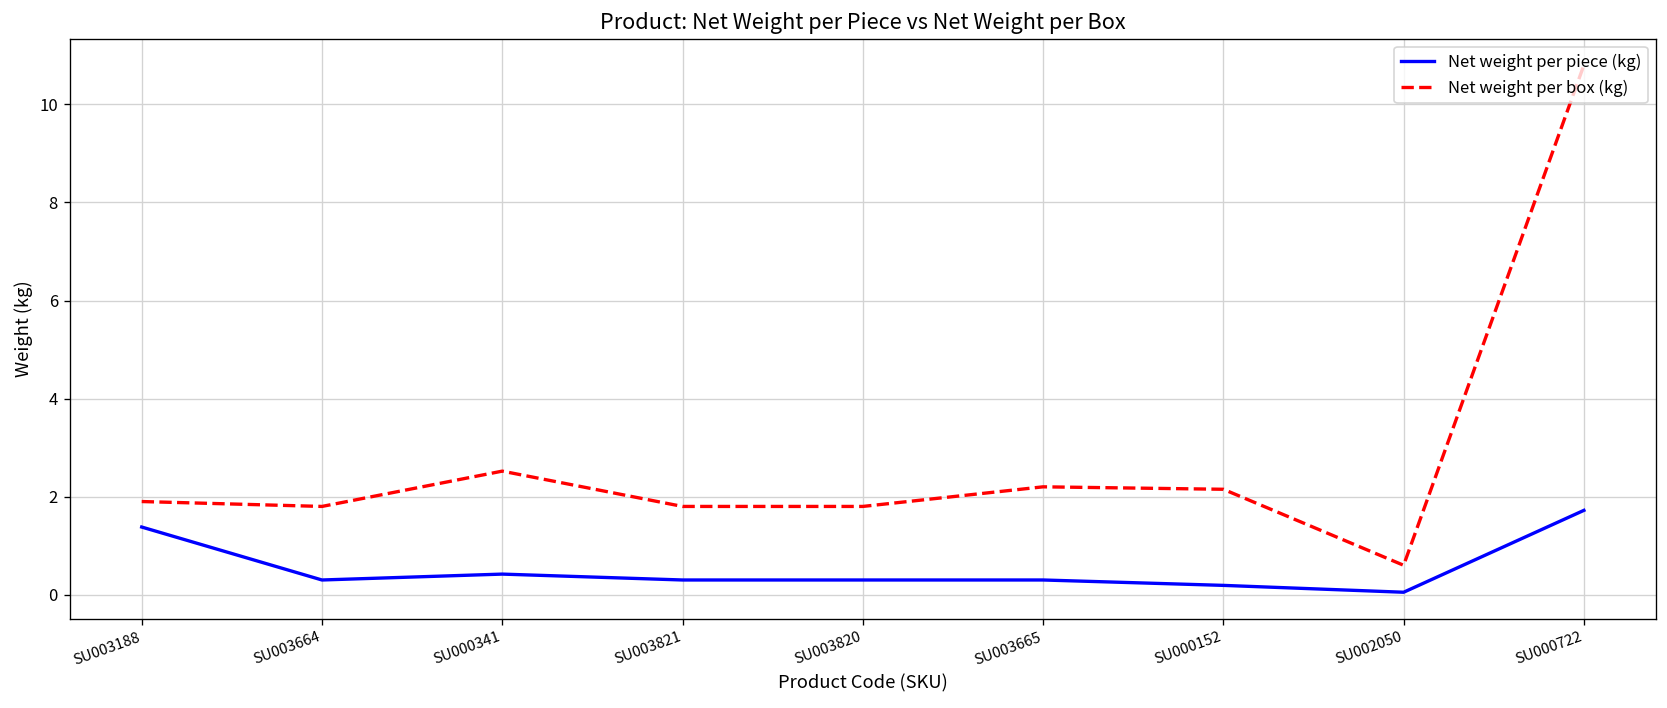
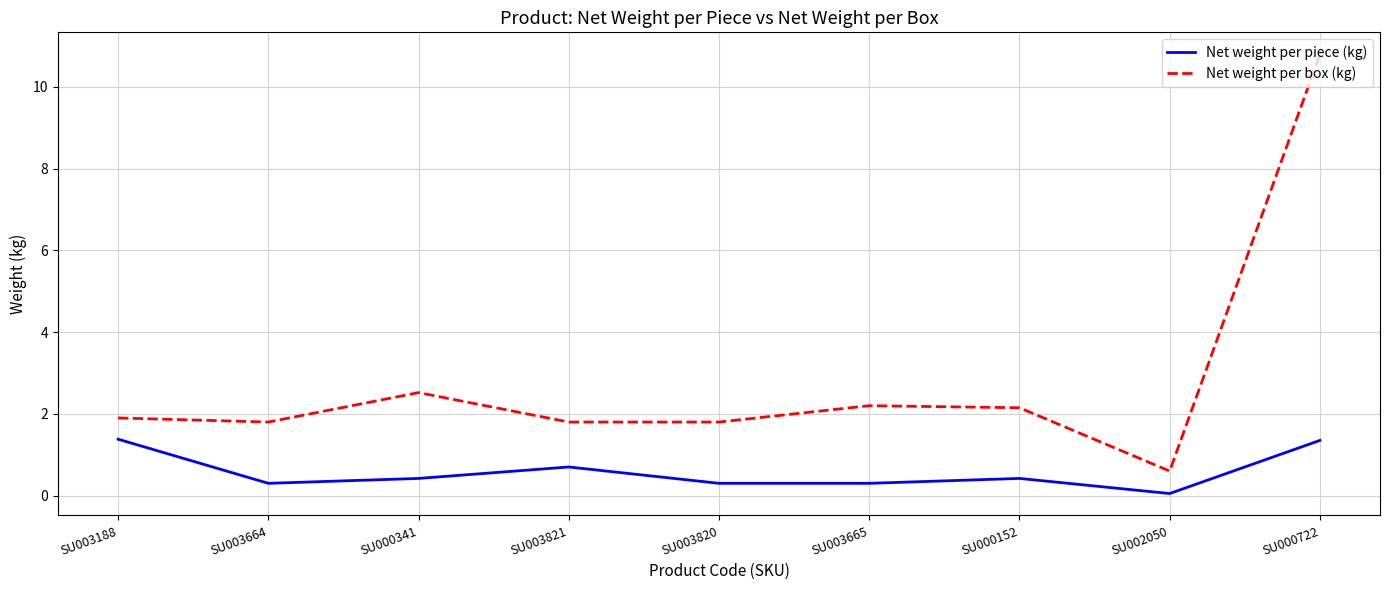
  {
    "Net weight per piece (kg)": {
      "SU003188": 1.4,
      "SU003664": 0.3,
      "SU000341": 0.4,
-     "SU003821": 0.3,
+     "SU003821": 0.7,
      "SU003820": 0.3,
      "SU003665": 0.3,
-     "SU000152": 0.2,
+     "SU000152": 0.4,
      "SU002050": 0.1,
-     "SU000722": 1.7
+     "SU000722": 1.4
    },
    "Net weight per box (kg)": {
      "SU003188": 1.9,
      "SU003664": 1.8,
      "SU000341": 2.5,
      "SU003821": 1.8,
      "SU003820": 1.8,
      "SU003665": 2.2,
      "SU000152": 2.2,
      "SU002050": 0.6
    }
  }
